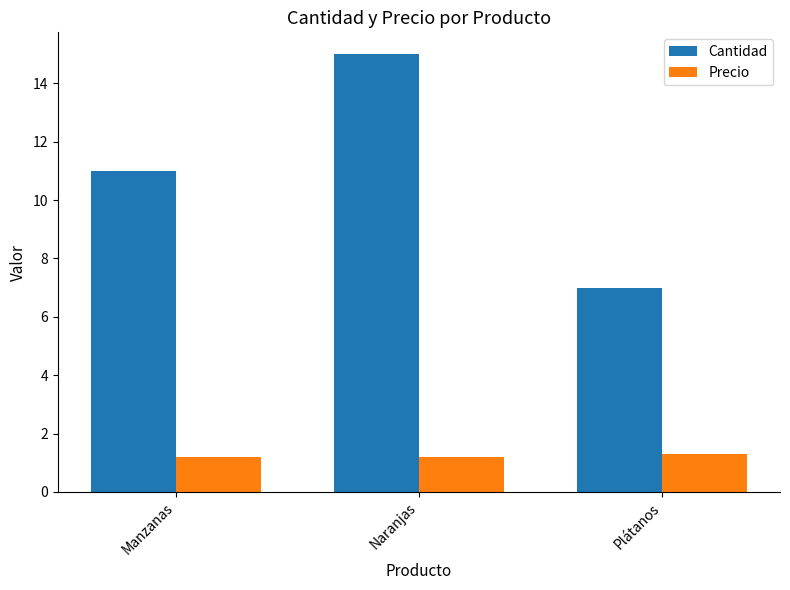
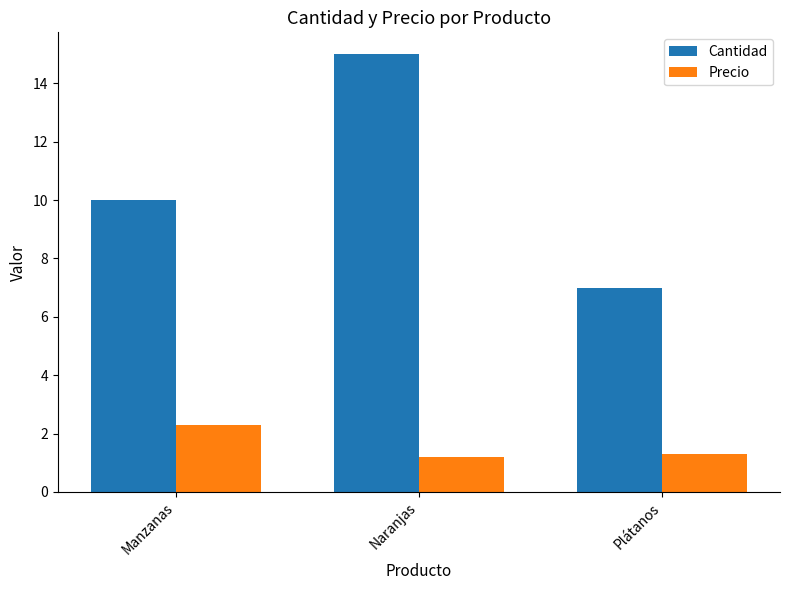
  {
    "Cantidad": {
-     "Manzanas": 11,
+     "Manzanas": 10,
      "Naranjas": 15,
      "Plátanos": 7
    },
    "Precio": {
-     "Manzanas": 1.2,
+     "Manzanas": 2.3,
      "Naranjas": 1.2,
      "Plátanos": 1.3
    }
  }
